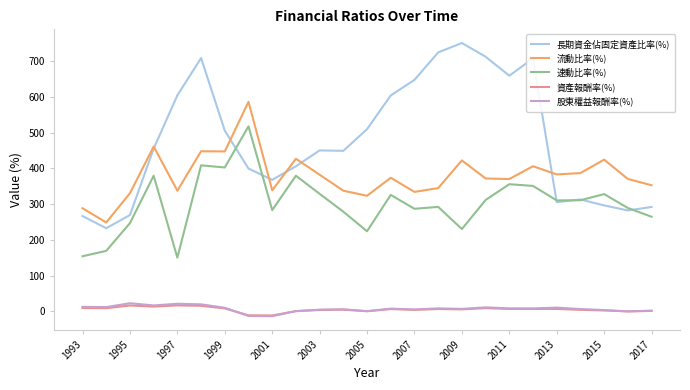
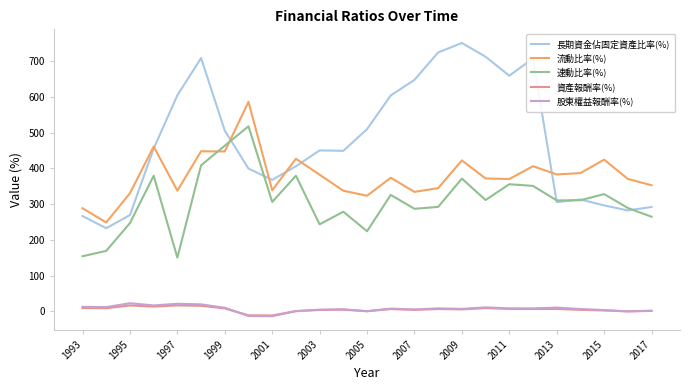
  {
    "速動比率(%)": {
      "1993": 150,
      "1995": 250,
      "1997": 150,
-     "1999": 400,
-     "2001": 280,
-     "2003": 330,
+     "1999": 460,
+     "2001": 310,
+     "2003": 240,
      "2005": 220,
      "2007": 290,
-     "2009": 230,
+     "2009": 370,
      "2011": 360,
      "2015": 330,
      "2017": 260
    }
  }
